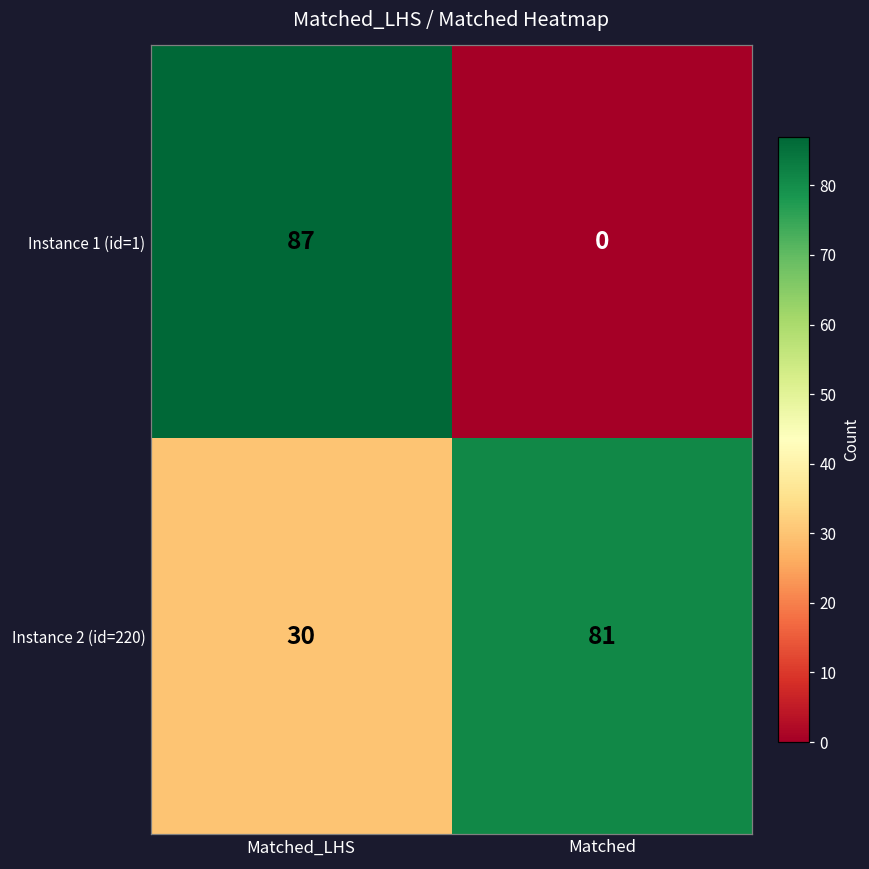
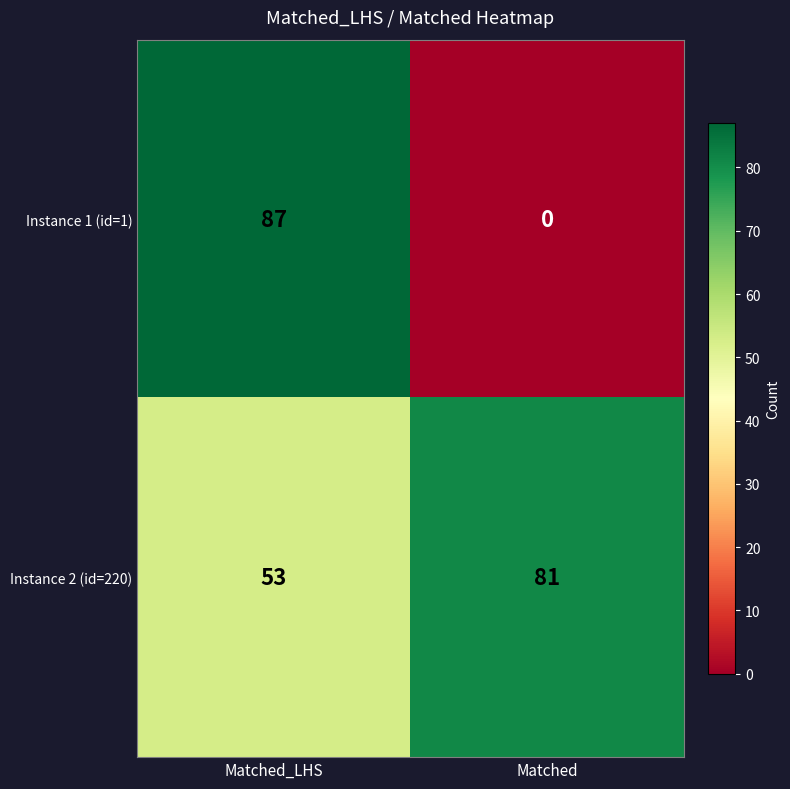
  {
    "Instance 1 (id=1)": {
      "Matched_LHS": 87,
      "Matched": 0
    },
    "Instance 2 (id=220)": {
-     "Matched_LHS": 30,
+     "Matched_LHS": 53,
      "Matched": 81
    }
  }
